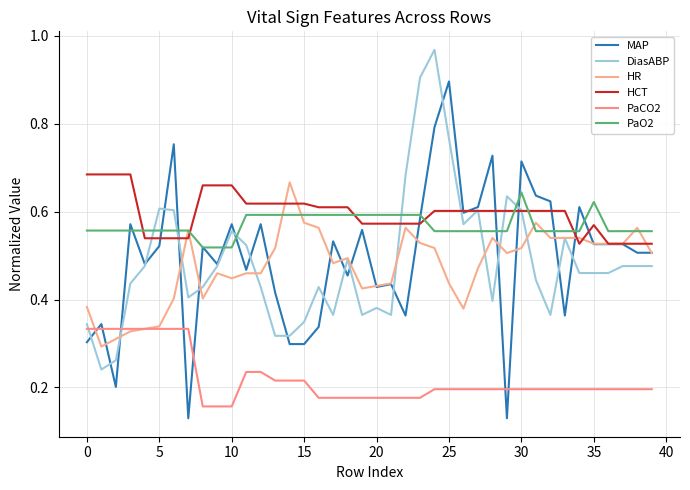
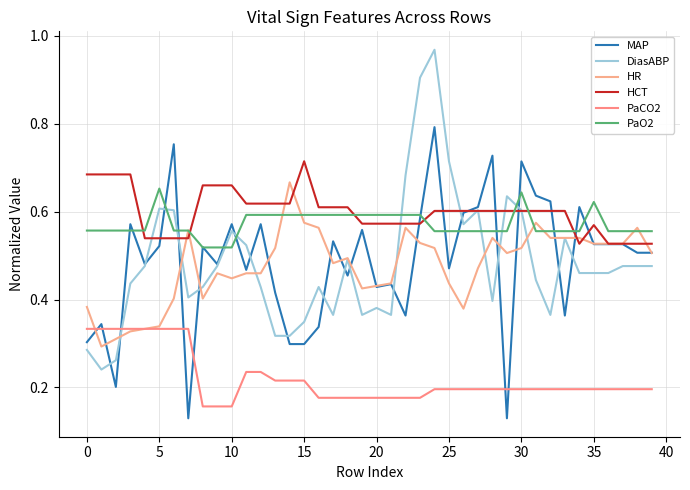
  {
    "MAP": {
      "0": 0.30,
      "5": 0.52,
      "10": 0.57,
      "15": 0.30,
-     "25": 0.90,
+     "25": 0.47,
      "30": 0.71
    },
    "DiasABP": {
-     "0": 0.34,
+     "0": 0.29,
      "5": 0.61,
      "10": 0.56,
      "15": 0.35,
      "20": 0.38,
-     "25": 0.77,
+     "25": 0.71,
      "35": 0.46
    },
    "HCT": {
      "0": 0.68,
      "5": 0.54,
      "10": 0.66,
-     "15": 0.62,
+     "15": 0.71,
      "20": 0.57,
      "25": 0.60,
      "35": 0.57
    },
    "PaO2": {
      "0": 0.56,
-     "5": 0.56,
+     "5": 0.65,
      "10": 0.52,
      "15": 0.59,
      "20": 0.59,
      "25": 0.56,
      "30": 0.64,
      "35": 0.62
    }
  }
